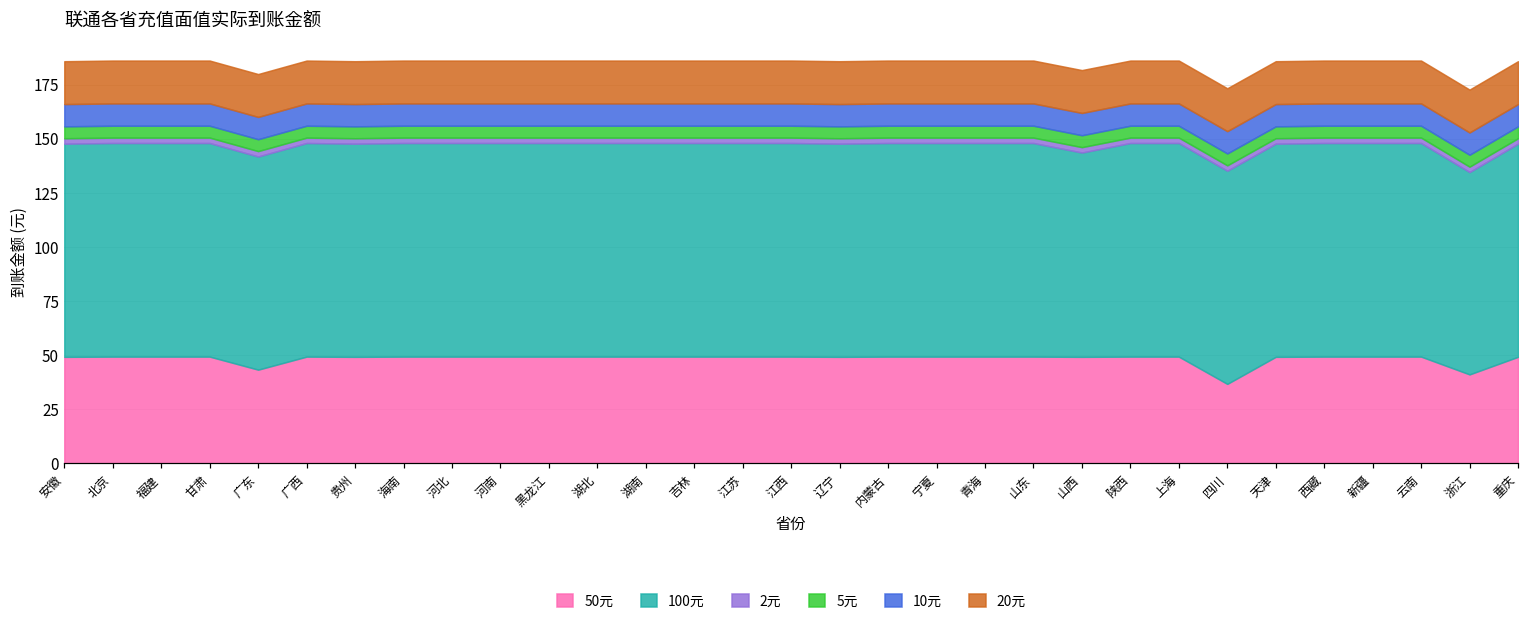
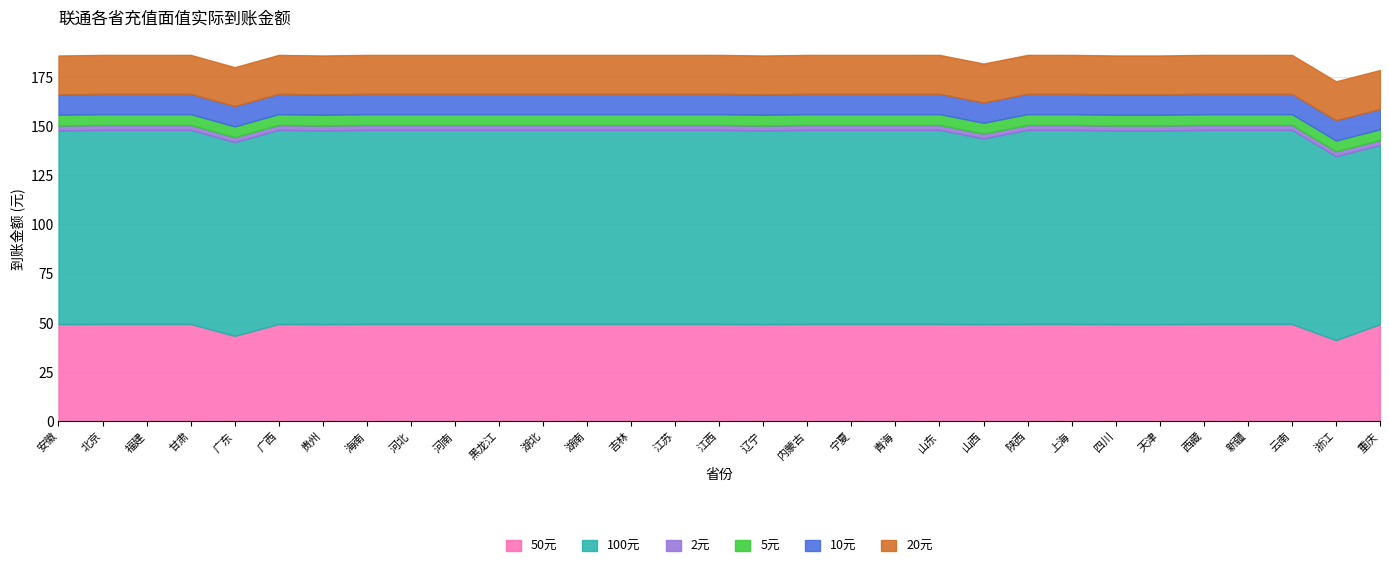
  {
    "50元": {
      "安徽": 49,
      "北京": 49,
      "福建": 49,
      "甘肃": 49,
      "广东": 43,
      "广西": 49,
      "贵州": 49,
      "海南": 49,
      "河北": 49,
      "河南": 49,
      "黑龙江": 49,
      "湖北": 49,
      "湖南": 49,
      "吉林": 49,
      "江苏": 49,
      "江西": 49,
      "辽宁": 49,
      "内蒙古": 49,
      "宁夏": 49,
      "青海": 49,
      "山东": 49,
      "山西": 49,
      "陕西": 49,
      "上海": 49,
-     "四川": 37,
+     "四川": 49,
      "天津": 49,
      "西藏": 49,
      "新疆": 49,
      "云南": 49,
      "浙江": 41,
      "重庆": 49
    },
    "100元": {
      "安徽": 99,
      "北京": 99,
      "福建": 99,
      "甘肃": 99,
      "广东": 99,
      "广西": 99,
      "贵州": 99,
      "海南": 99,
      "河北": 99,
      "河南": 99,
      "黑龙江": 99,
      "湖北": 99,
      "湖南": 99,
      "吉林": 99,
      "江苏": 99,
      "江西": 99,
      "辽宁": 99,
      "内蒙古": 99,
      "宁夏": 99,
      "青海": 99,
      "山东": 99,
      "山西": 94,
      "陕西": 99,
      "上海": 99,
      "四川": 99,
      "天津": 99,
      "西藏": 99,
      "新疆": 99,
      "云南": 99,
      "浙江": 94,
-     "重庆": 99
+     "重庆": 91
    },
    "2元": {
      "安徽": 3,
      "北京": 3,
      "福建": 3,
      "甘肃": 3,
      "广东": 3,
      "广西": 3,
      "贵州": 3,
      "海南": 3,
      "河北": 3,
      "河南": 3,
      "黑龙江": 3,
      "湖北": 3,
      "湖南": 3,
      "吉林": 3,
      "江苏": 3,
      "江西": 3,
      "辽宁": 3,
      "内蒙古": 3,
      "宁夏": 3,
      "青海": 3,
      "山东": 3,
      "山西": 3,
      "陕西": 3,
      "上海": 3,
      "四川": 3,
      "天津": 3,
      "西藏": 3,
      "新疆": 3,
      "云南": 3,
      "浙江": 3,
      "重庆": 3
    },
    "5元": {
      "安徽": 6,
      "北京": 6,
      "福建": 6,
      "甘肃": 6,
      "广东": 6,
      "广西": 6,
      "贵州": 6,
      "海南": 6,
      "河北": 6,
      "河南": 6,
      "黑龙江": 6,
      "湖北": 6,
      "湖南": 6,
      "吉林": 6,
      "江苏": 6,
      "江西": 6,
      "辽宁": 6,
      "内蒙古": 6,
      "宁夏": 6,
      "青海": 6,
      "山东": 6,
      "山西": 6,
      "陕西": 6,
      "上海": 6,
      "四川": 6,
      "天津": 6,
      "西藏": 6,
      "新疆": 6,
      "云南": 6,
      "浙江": 6,
      "重庆": 6
    },
    "10元": {
      "安徽": 10,
      "北京": 10,
      "福建": 10,
      "甘肃": 10,
      "广东": 10,
      "广西": 10,
      "贵州": 10,
      "海南": 10,
      "河北": 10,
      "河南": 10,
      "黑龙江": 10,
      "湖北": 10,
      "湖南": 10,
      "吉林": 10,
      "江苏": 10,
      "江西": 10,
      "辽宁": 10,
      "内蒙古": 10,
      "宁夏": 10,
      "青海": 10,
      "山东": 10,
      "山西": 10,
      "陕西": 10,
      "上海": 10,
      "四川": 10,
      "天津": 10,
      "西藏": 10,
      "新疆": 10,
      "云南": 10,
      "浙江": 10,
      "重庆": 10
    },
    "20元": {
      "安徽": 20,
      "北京": 20,
      "福建": 20,
      "甘肃": 20,
      "广东": 20,
      "广西": 20,
      "贵州": 20,
      "海南": 20,
      "河北": 20,
      "河南": 20,
      "黑龙江": 20,
      "湖北": 20,
      "湖南": 20,
      "吉林": 20,
      "江苏": 20,
      "江西": 20,
      "辽宁": 20,
      "内蒙古": 20,
      "宁夏": 20,
      "青海": 20,
      "山东": 20,
      "山西": 20,
      "陕西": 20,
      "上海": 20,
      "四川": 20,
      "天津": 20,
      "西藏": 20,
      "新疆": 20,
      "云南": 20,
      "浙江": 20,
      "重庆": 20
    }
  }
